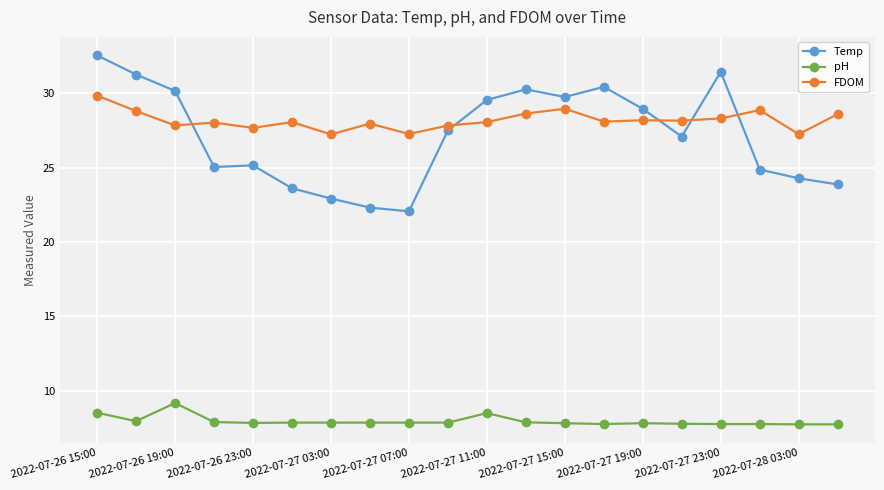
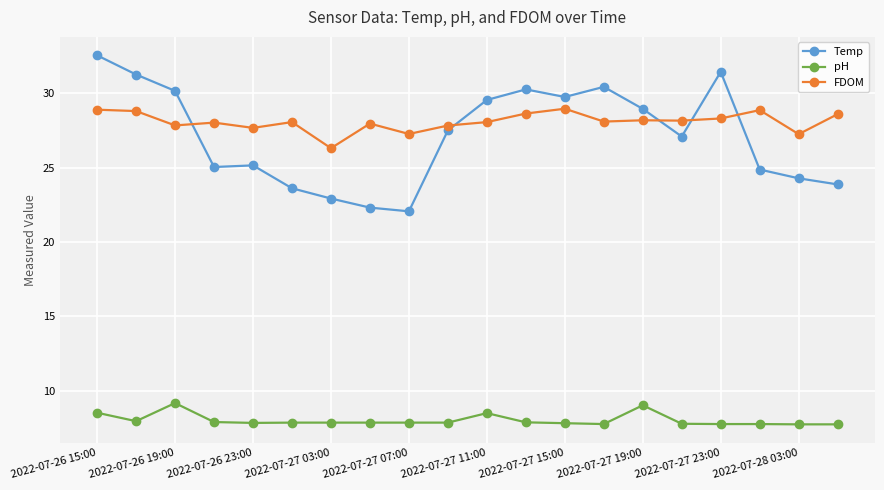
  {
    "Temp": {
      "2022-07-26 15:00": 32.6,
      "2022-07-26 19:00": 30.2,
      "2022-07-26 23:00": 25.2,
      "2022-07-27 03:00": 22.9,
      "2022-07-27 07:00": 22.1,
      "2022-07-27 11:00": 29.6,
      "2022-07-27 15:00": 29.8,
      "2022-07-27 19:00": 29.0,
      "2022-07-27 23:00": 31.4,
      "2022-07-28 03:00": 24.3
    },
    "pH": {
      "2022-07-26 15:00": 8.5,
      "2022-07-26 19:00": 9.2,
      "2022-07-26 23:00": 7.8,
      "2022-07-27 03:00": 7.9,
      "2022-07-27 07:00": 7.9,
      "2022-07-27 11:00": 8.5,
      "2022-07-27 15:00": 7.8,
-     "2022-07-27 19:00": 7.8,
+     "2022-07-27 19:00": 9.0,
      "2022-07-27 23:00": 7.8,
      "2022-07-28 03:00": 7.7
    },
    "FDOM": {
-     "2022-07-26 15:00": 29.8,
+     "2022-07-26 15:00": 28.9,
      "2022-07-26 19:00": 27.8,
      "2022-07-26 23:00": 27.7,
-     "2022-07-27 03:00": 27.2,
+     "2022-07-27 03:00": 26.3,
      "2022-07-27 07:00": 27.3,
      "2022-07-27 11:00": 28.1,
      "2022-07-27 15:00": 29.0,
      "2022-07-27 19:00": 28.2,
      "2022-07-27 23:00": 28.3,
      "2022-07-28 03:00": 27.2
    }
  }
